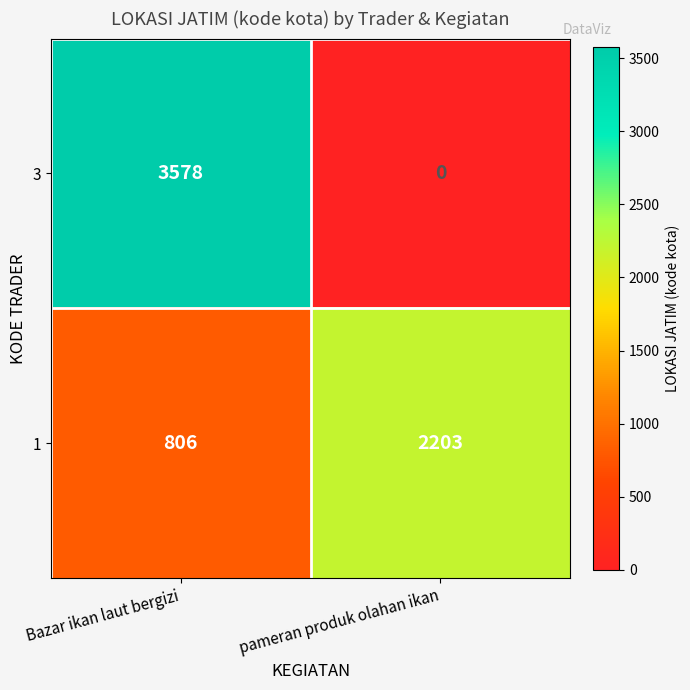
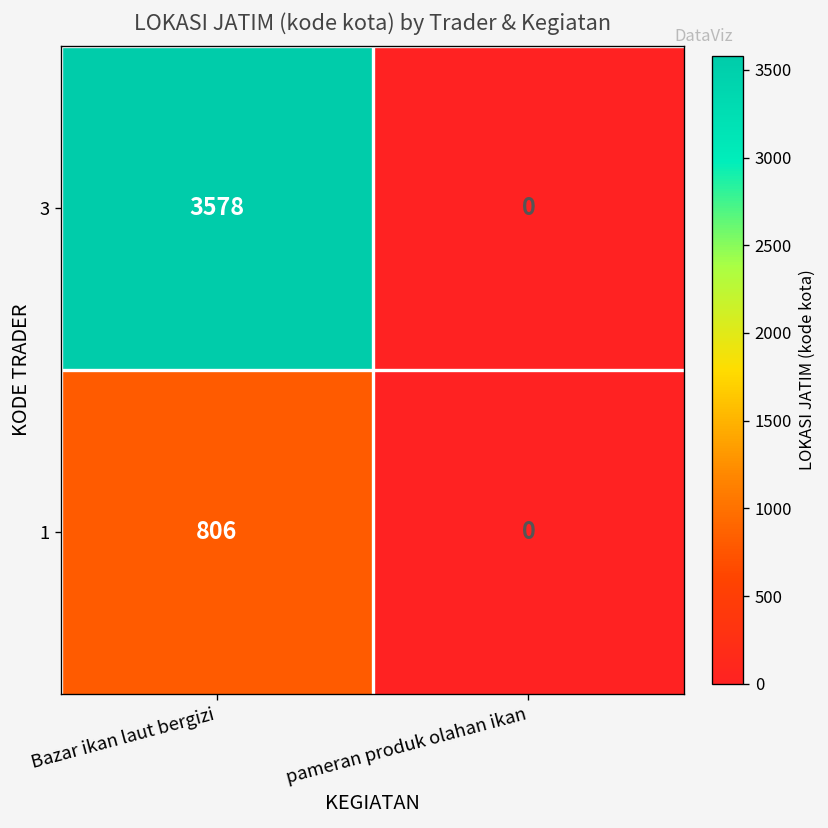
  {
    "3": {
      "Bazar ikan laut bergizi": 3578,
      "pameran produk olahan ikan": 0
    },
    "1": {
      "Bazar ikan laut bergizi": 806,
-     "pameran produk olahan ikan": 2203
+     "pameran produk olahan ikan": 0
    }
  }
